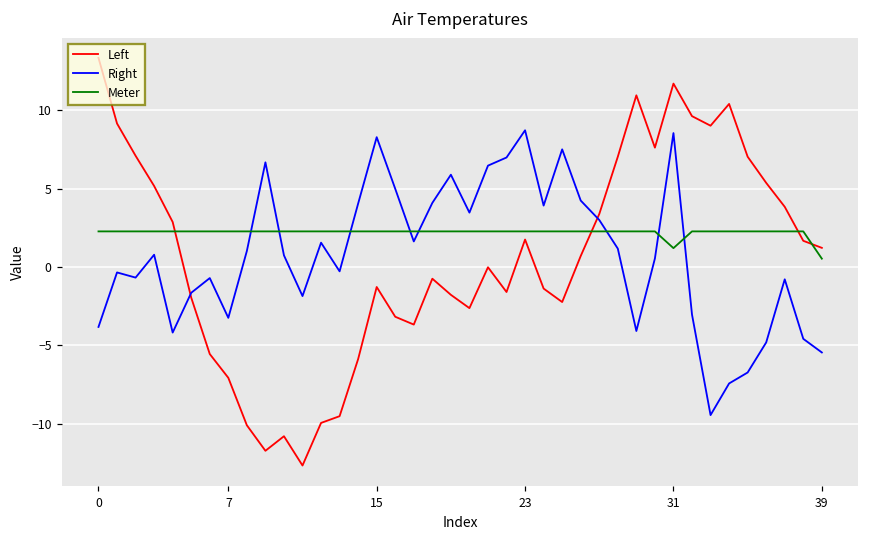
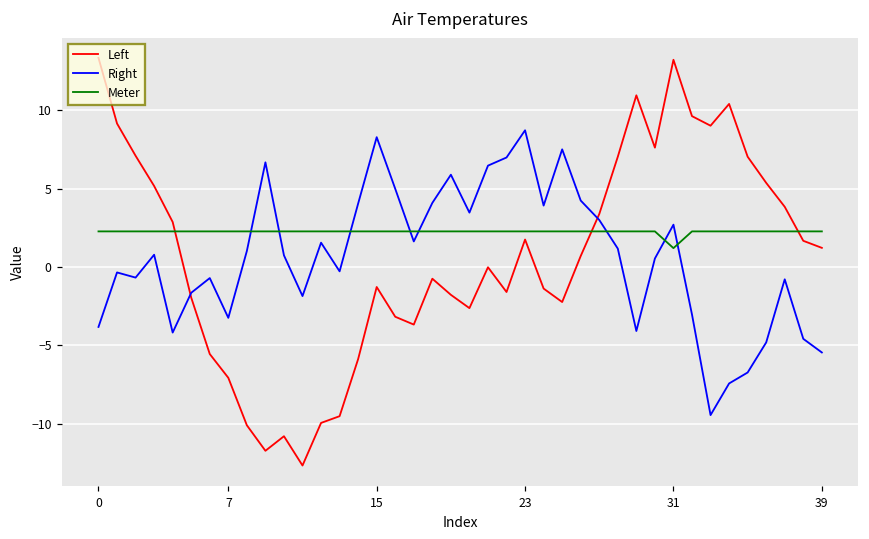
  {
    "Left": {
      "7": -7.1,
      "15": -1.3,
      "23": 1.8,
-     "31": 11.7,
+     "31": 13.2,
      "39": 1.2
    },
    "Right": {
      "0": -3.8,
      "7": -3.3,
      "15": 8.3,
      "23": 8.7,
-     "31": 8.5,
+     "31": 2.7,
      "39": -5.5
    },
    "Meter": {
      "0": 2.3,
      "7": 2.3,
      "15": 2.3,
      "23": 2.3,
      "31": 1.2,
-     "39": 0.5
+     "39": 2.3
    }
  }
